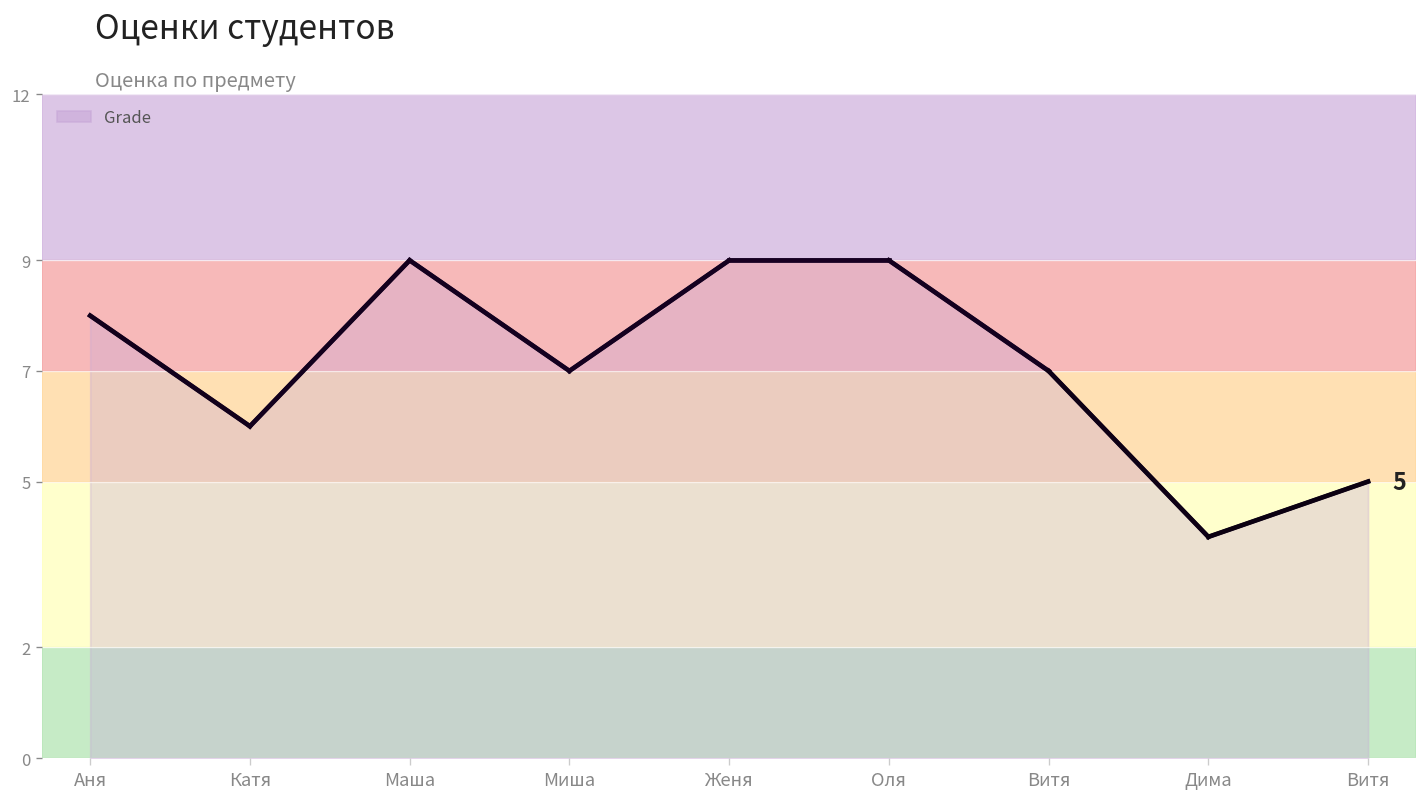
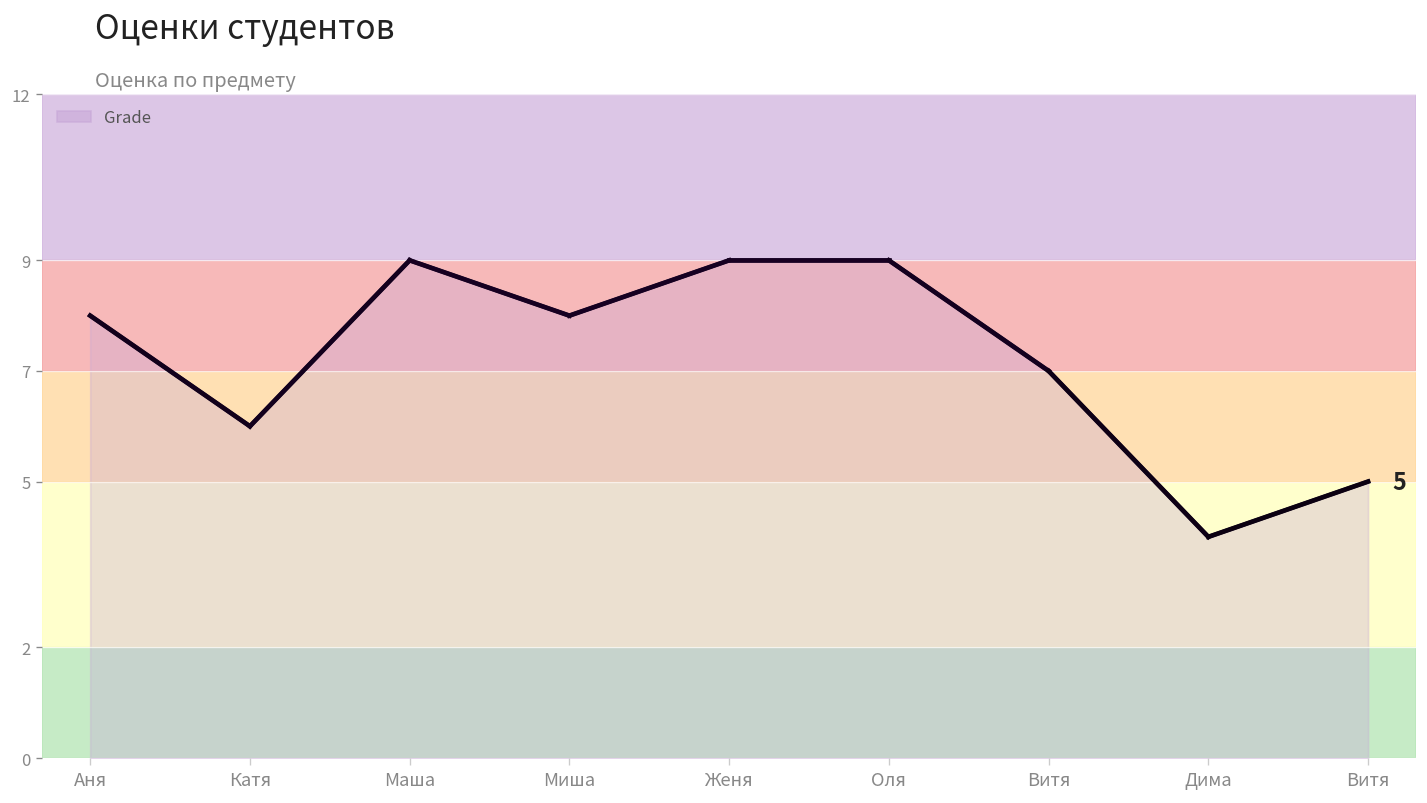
  {
    "Grade": {
-     "Миша": 7
+     "Миша": 8
    }
  }
